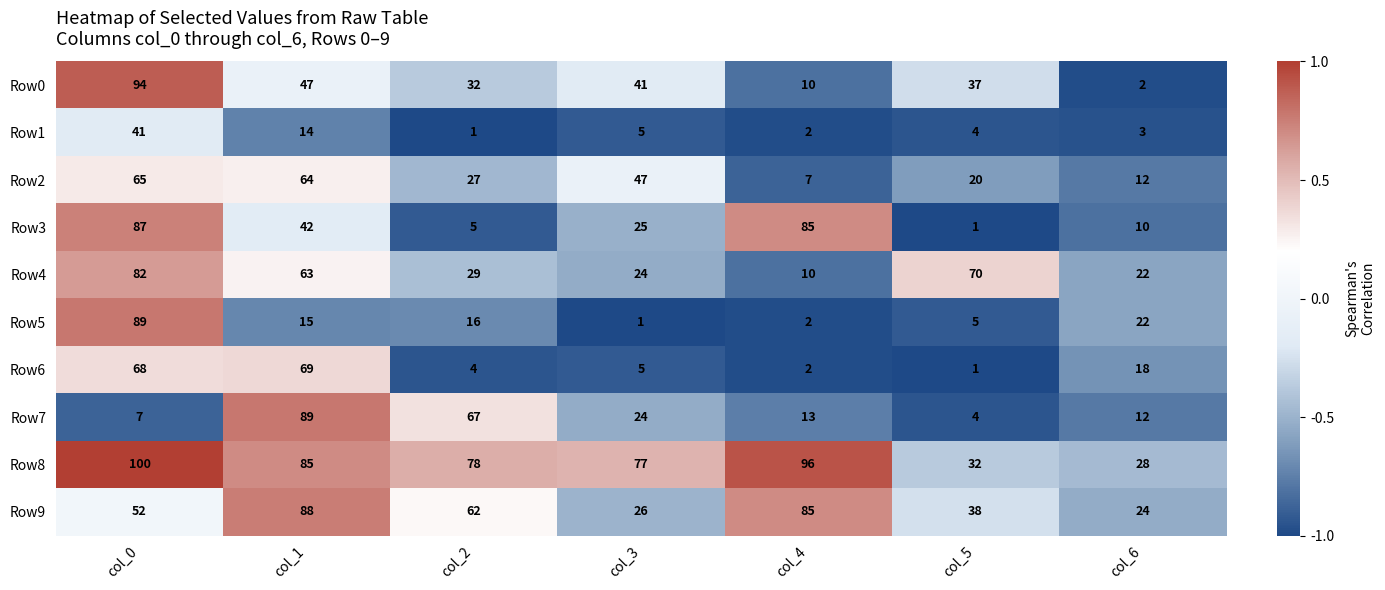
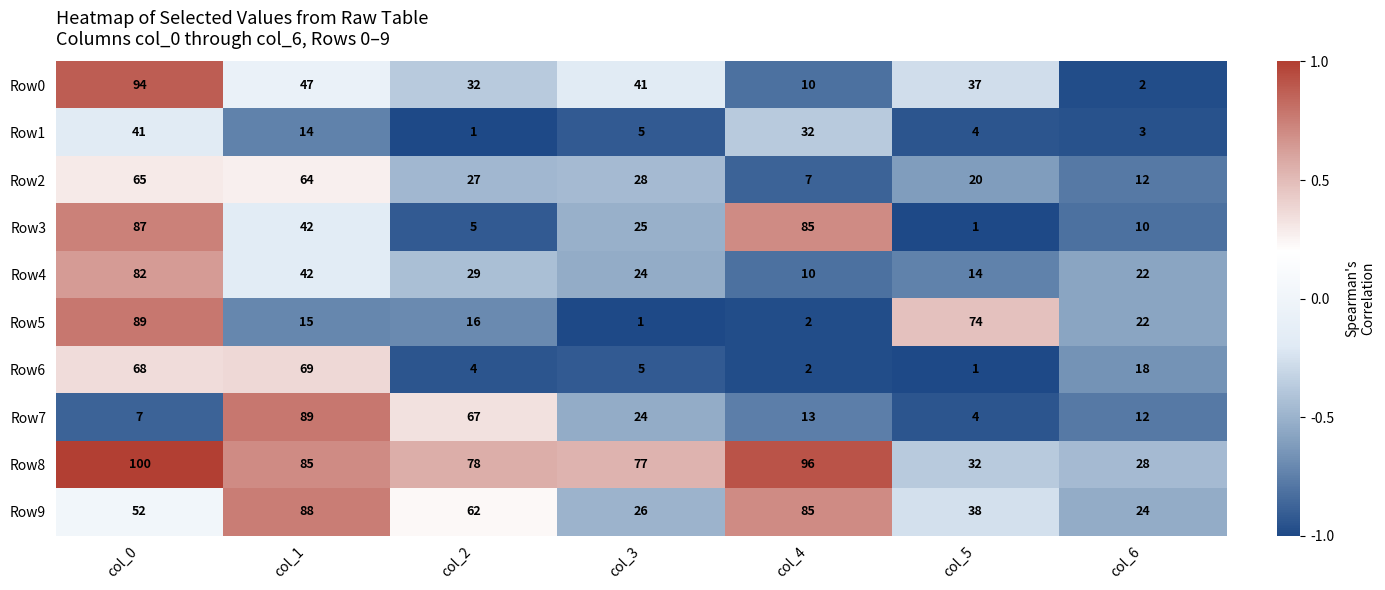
  {
    "Row0": {
      "col_0": 94,
      "col_1": 47,
      "col_2": 32,
      "col_3": 41,
      "col_4": 10,
      "col_5": 37,
      "col_6": 2
    },
    "Row1": {
      "col_0": 41,
      "col_1": 14,
      "col_2": 1,
      "col_3": 5,
-     "col_4": 2,
+     "col_4": 32,
      "col_5": 4,
      "col_6": 3
    },
    "Row2": {
      "col_0": 65,
      "col_1": 64,
      "col_2": 27,
-     "col_3": 47,
+     "col_3": 28,
      "col_4": 7,
      "col_5": 20,
      "col_6": 12
    },
    "Row3": {
      "col_0": 87,
      "col_1": 42,
      "col_2": 5,
      "col_3": 25,
      "col_4": 85,
      "col_5": 1,
      "col_6": 10
    },
    "Row4": {
      "col_0": 82,
-     "col_1": 63,
+     "col_1": 42,
      "col_2": 29,
      "col_3": 24,
      "col_4": 10,
-     "col_5": 70,
+     "col_5": 14,
      "col_6": 22
    },
    "Row5": {
      "col_0": 89,
      "col_1": 15,
      "col_2": 16,
      "col_3": 1,
      "col_4": 2,
-     "col_5": 5,
+     "col_5": 74,
      "col_6": 22
    },
    "Row6": {
      "col_0": 68,
      "col_1": 69,
      "col_2": 4,
      "col_3": 5,
      "col_4": 2,
      "col_5": 1,
      "col_6": 18
    },
    "Row7": {
      "col_0": 7,
      "col_1": 89,
      "col_2": 67,
      "col_3": 24,
      "col_4": 13,
      "col_5": 4,
      "col_6": 12
    },
    "Row8": {
      "col_0": 100,
      "col_1": 85,
      "col_2": 78,
      "col_3": 77,
      "col_4": 96,
      "col_5": 32,
      "col_6": 28
    },
    "Row9": {
      "col_0": 52,
      "col_1": 88,
      "col_2": 62,
      "col_3": 26,
      "col_4": 85,
      "col_5": 38,
      "col_6": 24
    }
  }
